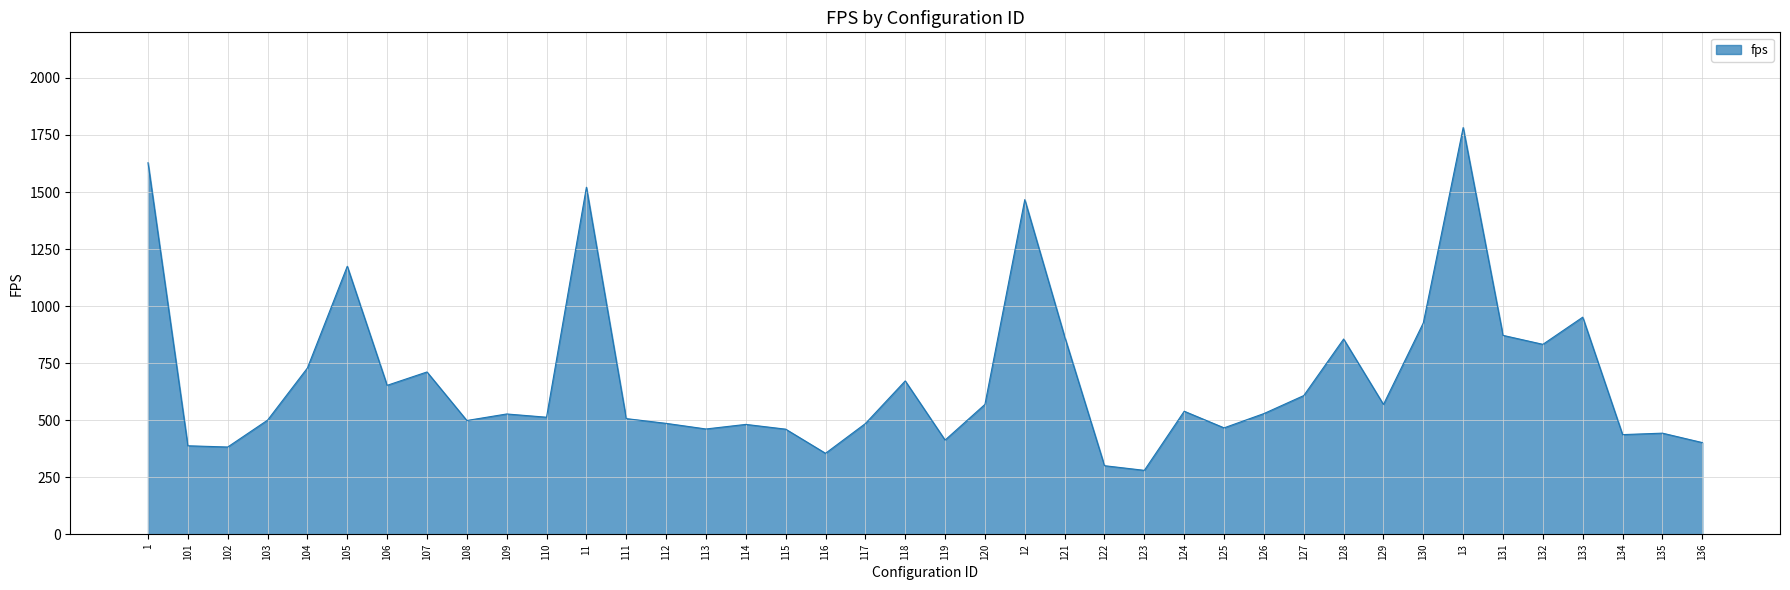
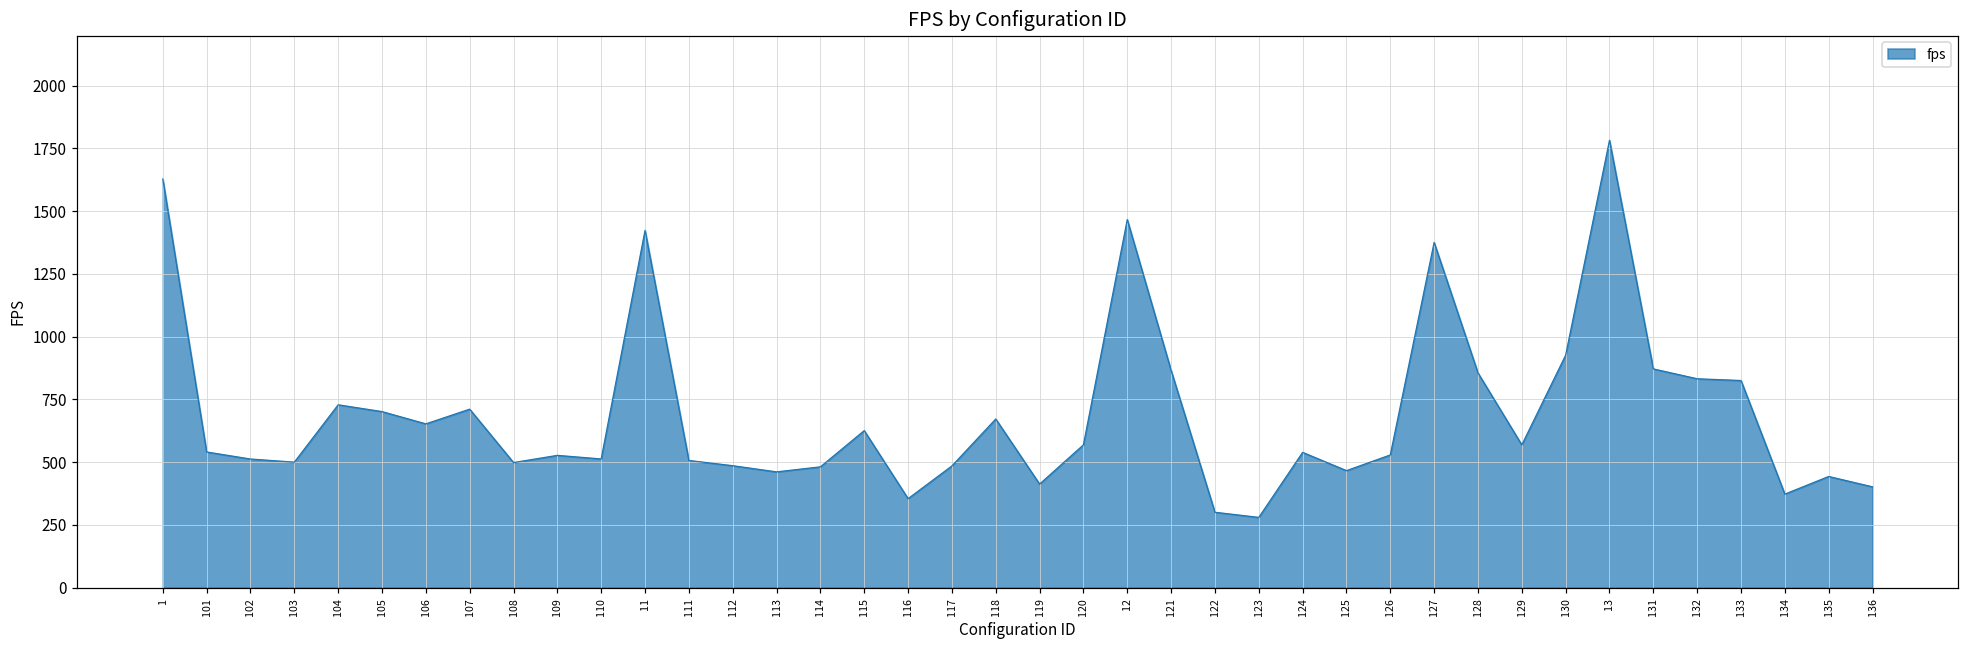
  {
    "1": 1630,
-   "101": 390,
-   "102": 380,
+   "101": 540,
+   "102": 510,
    "103": 500,
    "104": 730,
-   "105": 1170,
+   "105": 700,
    "106": 650,
    "107": 710,
    "108": 500,
    "109": 530,
    "110": 510,
-   "11": 1520,
+   "11": 1420,
    "111": 510,
    "112": 490,
    "113": 460,
    "114": 480,
-   "115": 460,
+   "115": 630,
    "116": 350,
    "117": 490,
    "118": 670,
    "119": 410,
    "120": 570,
    "12": 1470,
    "121": 870,
    "122": 300,
    "123": 280,
    "124": 540,
    "125": 470,
    "126": 530,
-   "127": 610,
+   "127": 1380,
    "128": 860,
    "129": 570,
    "130": 930,
    "13": 1780,
    "131": 870,
    "132": 830,
-   "133": 950,
-   "134": 440,
+   "133": 830,
+   "134": 370,
    "135": 440,
    "136": 400
  }
